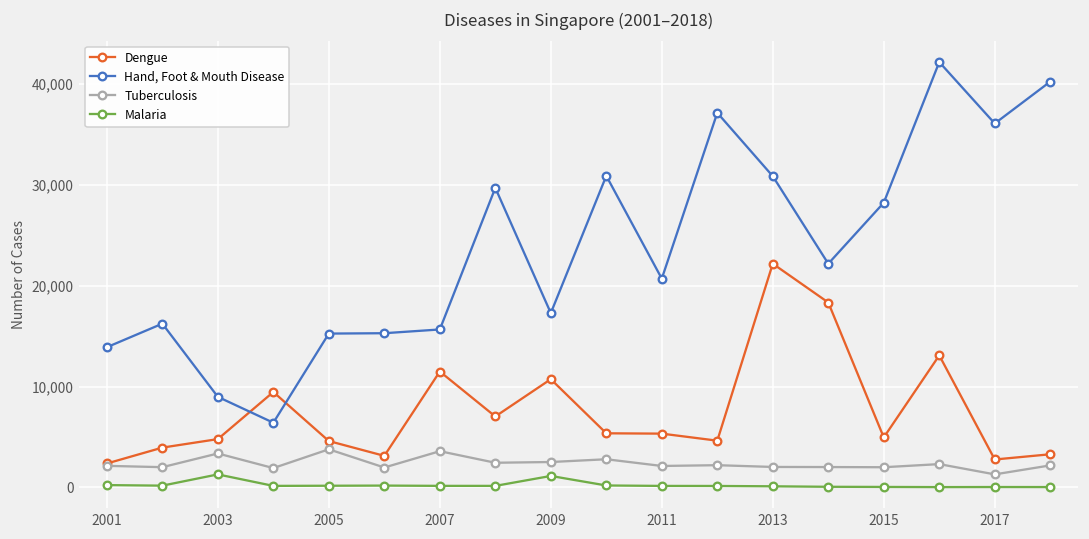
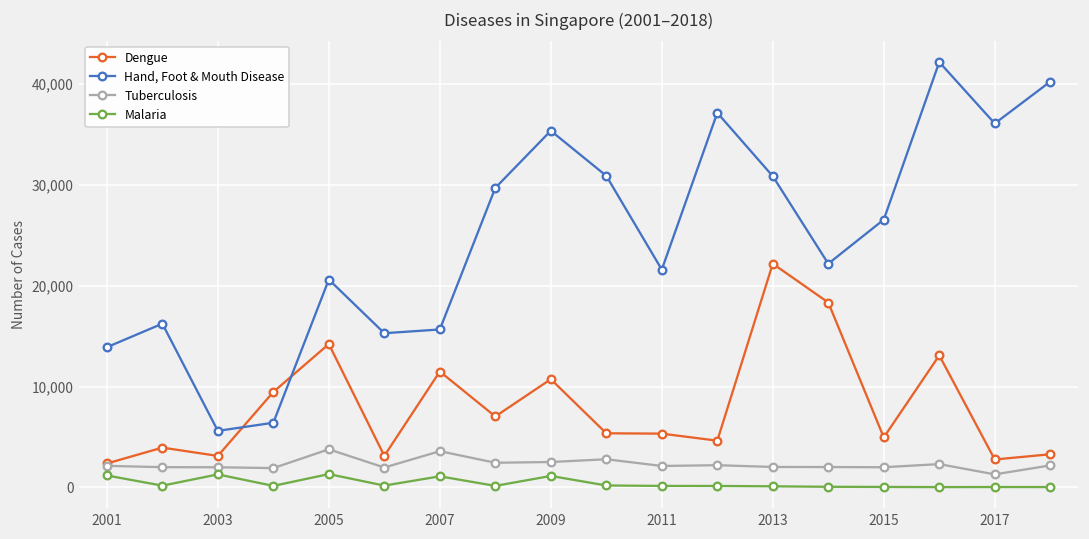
  {
    "Dengue": {
-     "2003": "5,000",
-     "2005": "5,000",
+     "2003": "3,000",
+     "2005": "14,000",
      "2007": "11,000",
      "2009": "11,000",
      "2011": "5,000",
      "2013": "22,000",
      "2015": "5,000",
      "2017": "3,000"
    },
    "Hand, Foot & Mouth Disease": {
      "2001": "14,000",
-     "2003": "9,000",
-     "2005": "15,000",
+     "2003": "6,000",
+     "2005": "21,000",
      "2007": "16,000",
-     "2009": "17,000",
-     "2011": "21,000",
+     "2009": "35,000",
+     "2011": "22,000",
      "2013": "31,000",
-     "2015": "28,000",
+     "2015": "27,000",
      "2017": "36,000"
    },
    "Tuberculosis": {
-     "2003": "3,000",
+     "2003": "2,000",
      "2005": "4,000",
      "2007": "4,000",
      "2009": "3,000",
      "2011": "2,000",
      "2013": "2,000",
      "2015": "2,000",
      "2017": "1,000"
    },
    "Malaria": {
-     "2001": "0",
+     "2001": "1,000",
      "2003": "1,000",
-     "2005": "0",
-     "2007": "0",
+     "2005": "1,000",
+     "2007": "1,000",
      "2009": "1,000",
      "2011": "0",
      "2013": "0",
      "2015": "0",
      "2017": "0"
    }
  }
